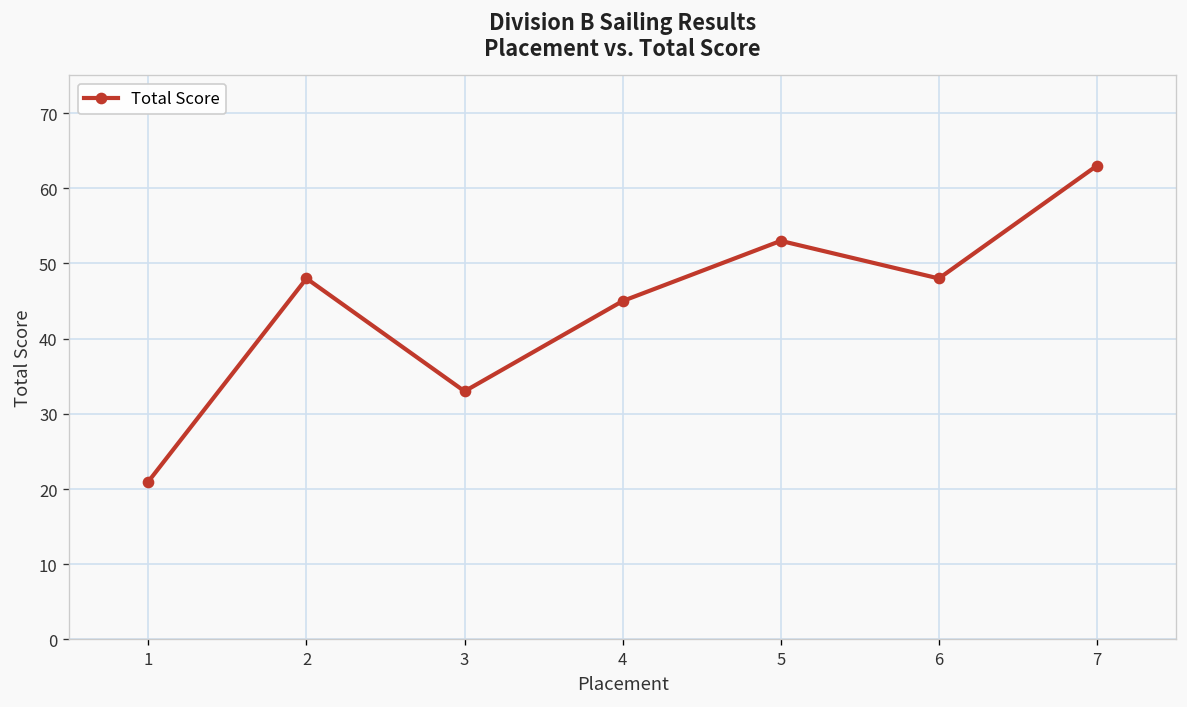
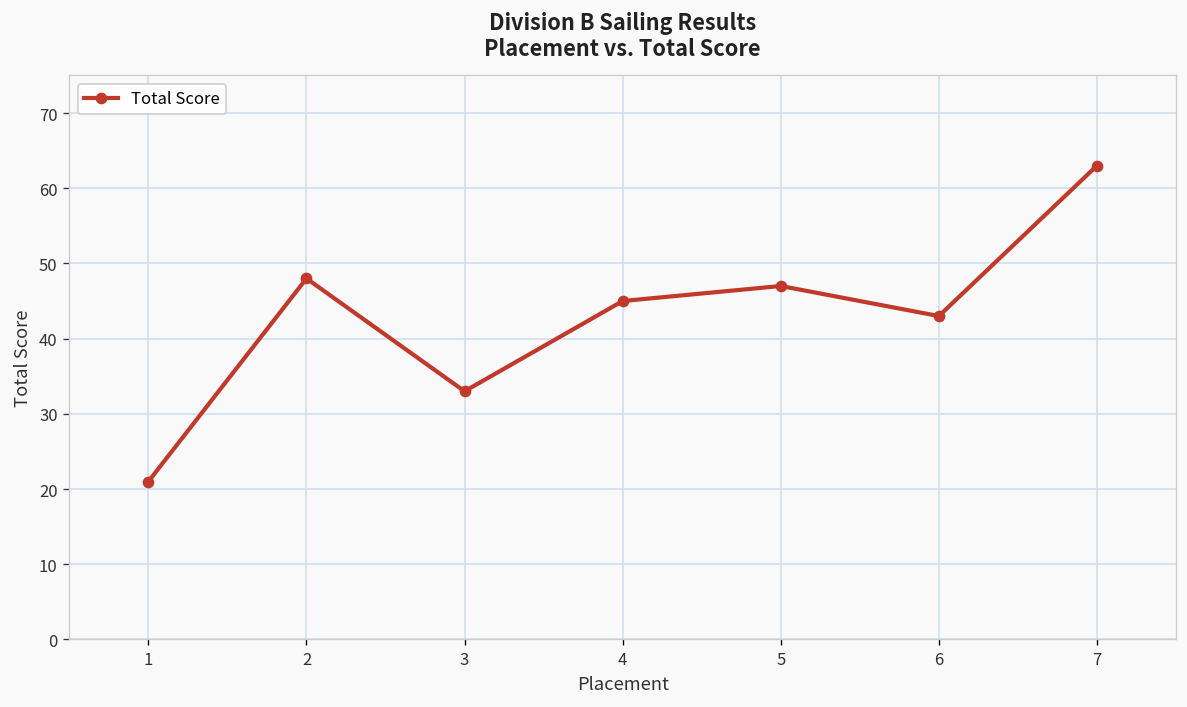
  {
    "1": 21,
    "2": 48,
    "3": 33,
    "4": 45,
-   "5": 53,
-   "6": 48,
+   "5": 47,
+   "6": 43,
    "7": 63
  }
